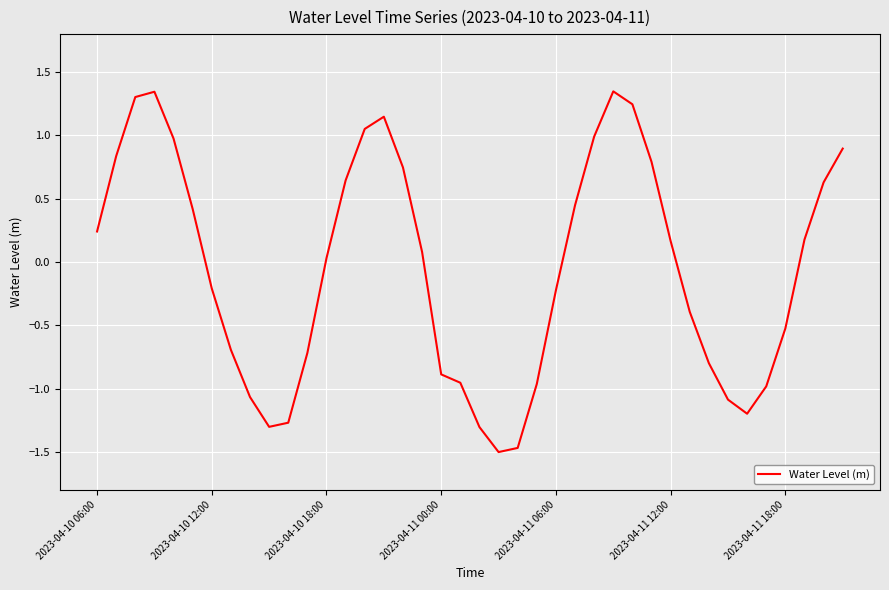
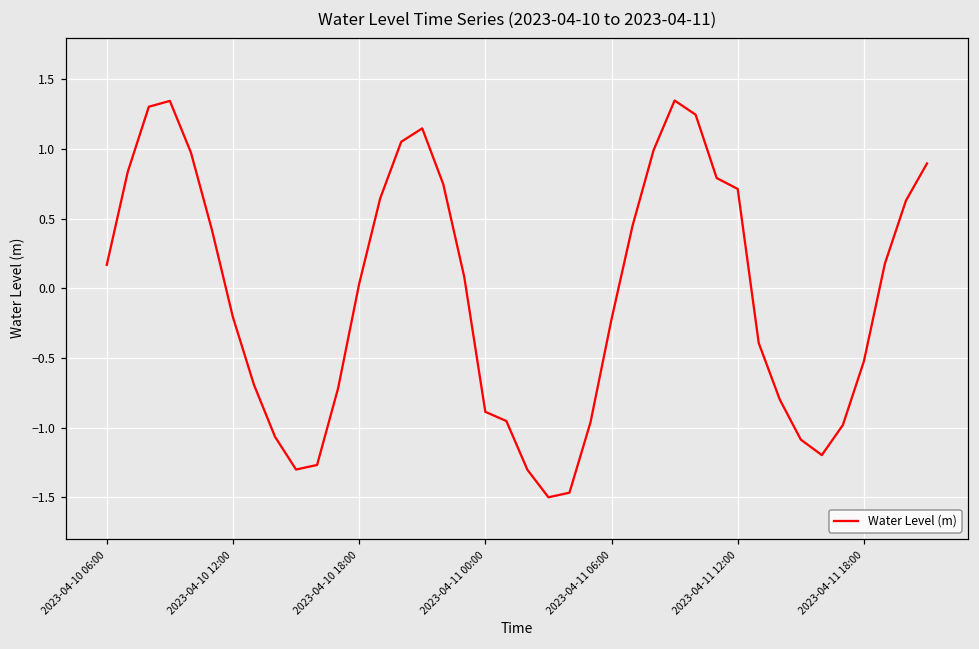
  {
-   "2023-04-10 06:00": 0.24,
+   "2023-04-10 06:00": 0.17,
    "2023-04-10 12:00": -0.21,
    "2023-04-10 18:00": 0.03,
    "2023-04-11 00:00": -0.89,
    "2023-04-11 06:00": -0.22,
-   "2023-04-11 12:00": 0.17,
+   "2023-04-11 12:00": 0.71,
    "2023-04-11 18:00": -0.52
  }
